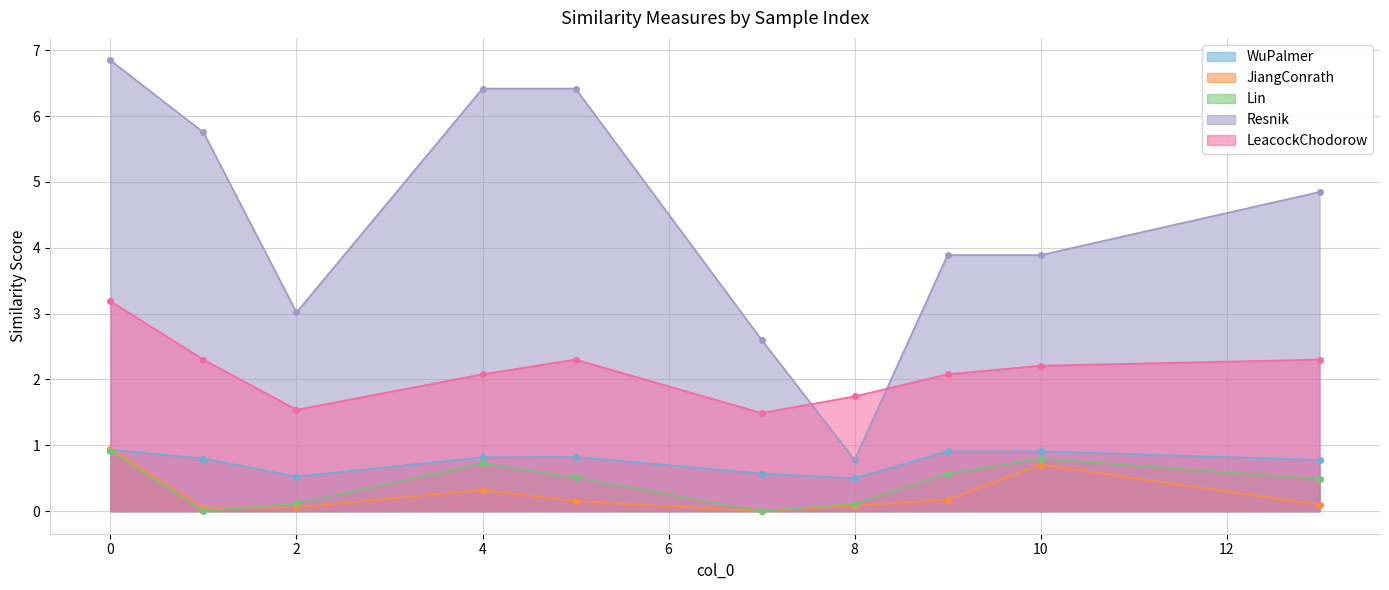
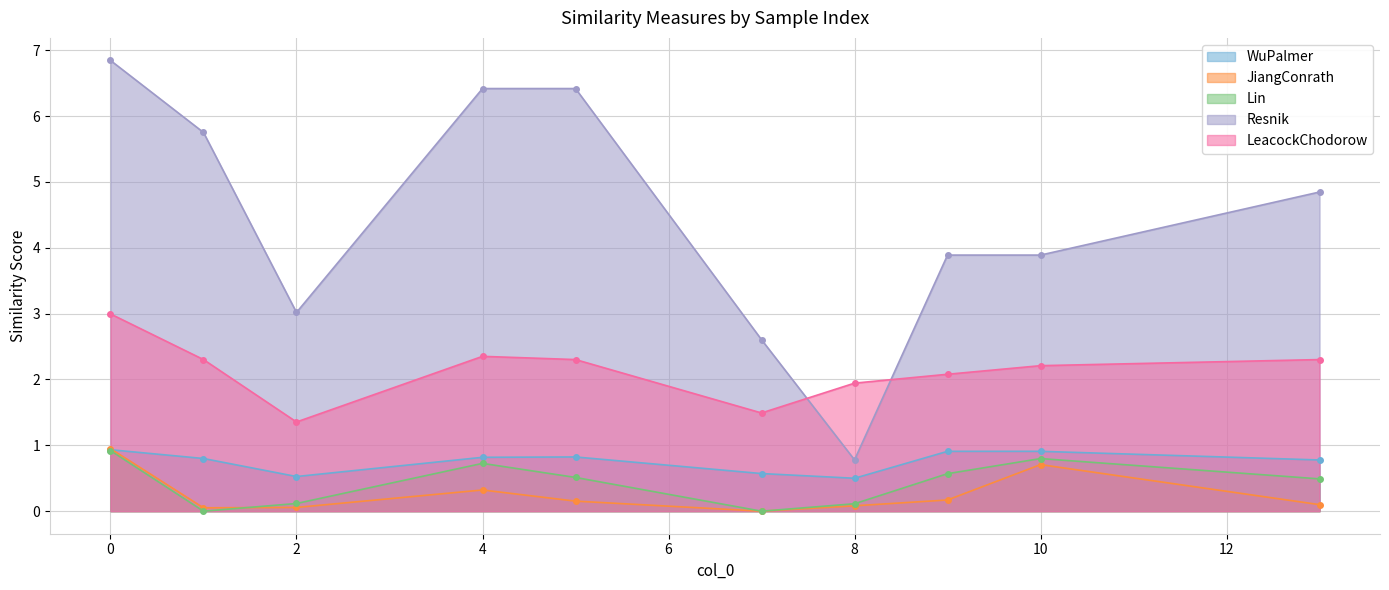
  {
    "JiangConrath": {
      "2": 0.1,
      "4": 0.3,
      "10": 0.7
    },
    "Lin": {
      "2": 0.1,
      "4": 0.7,
      "10": 0.8
    },
    "LeacockChodorow": {
-     "0": 3.2,
-     "2": 1.5,
-     "4": 2.1,
-     "8": 1.7,
+     "0": 3.0,
+     "2": 1.4,
+     "4": 2.4,
+     "8": 1.9,
      "10": 2.2
    }
  }
